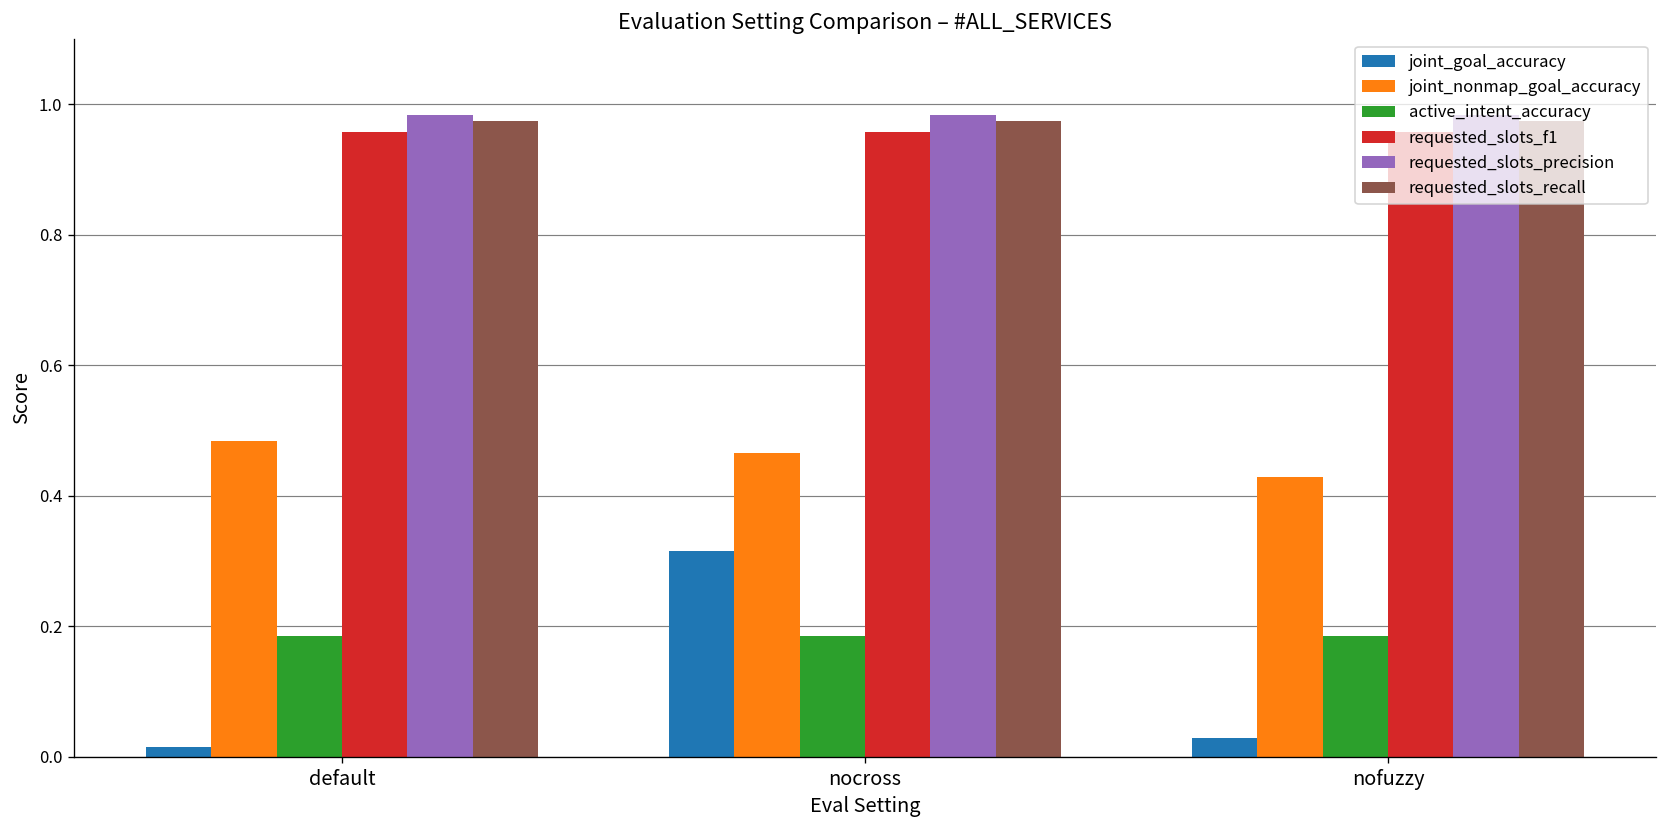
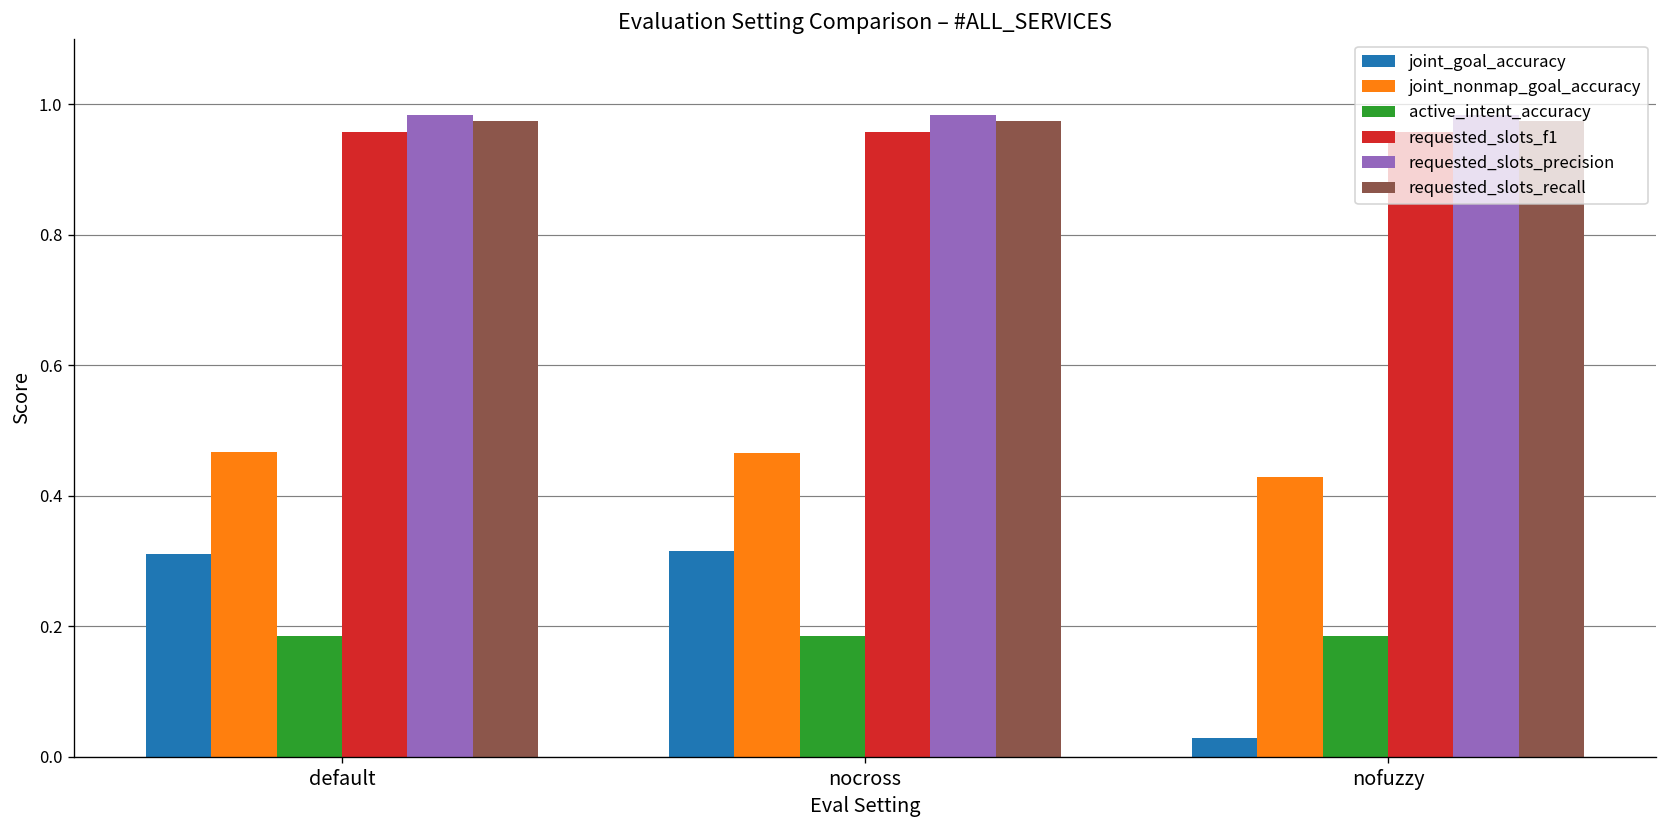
  {
    "joint_goal_accuracy": {
-     "default": 0.01,
+     "default": 0.31,
      "nocross": 0.32,
      "nofuzzy": 0.03
    },
    "joint_nonmap_goal_accuracy": {
-     "default": 0.48,
+     "default": 0.47,
      "nocross": 0.47,
      "nofuzzy": 0.43
    },
    "active_intent_accuracy": {
      "default": 0.19,
      "nocross": 0.19,
      "nofuzzy": 0.19
    },
    "requested_slots_f1": {
      "default": 0.96,
      "nocross": 0.96
    },
    "requested_slots_precision": {
      "default": 0.98,
      "nocross": 0.98
    },
    "requested_slots_recall": {
      "default": 0.97,
      "nocross": 0.97
    }
  }
